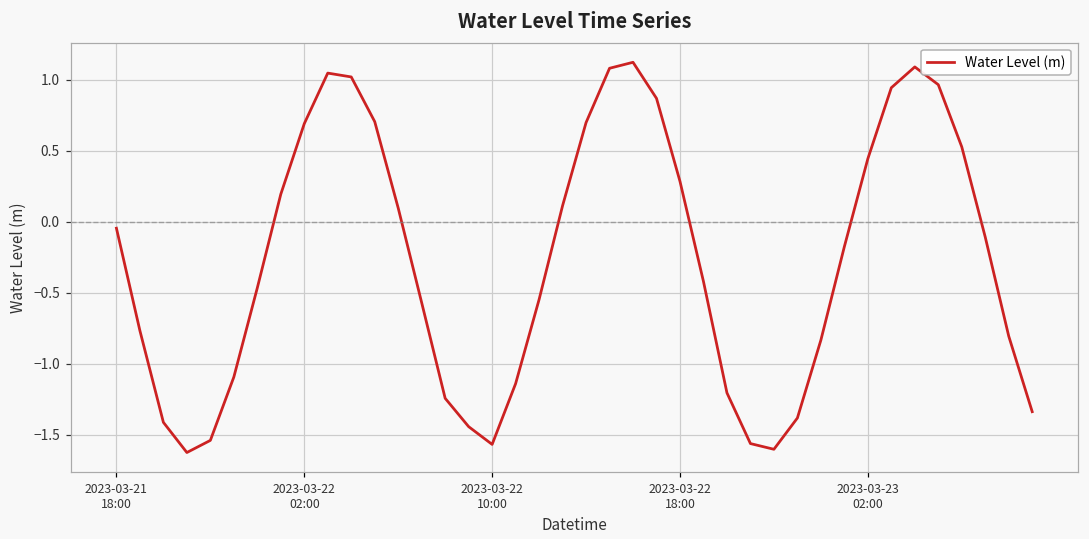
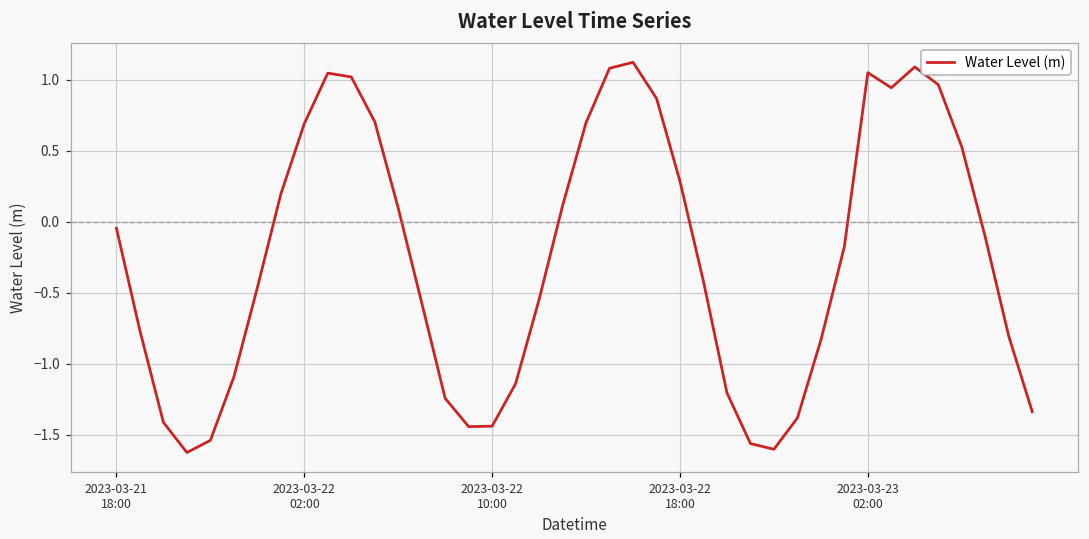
  {
    "2023-03-21 18:00": -0.05,
    "2023-03-22 02:00": 0.69,
-   "2023-03-22 10:00": -1.57,
+   "2023-03-22 10:00": -1.44,
    "2023-03-22 18:00": 0.28,
-   "2023-03-23 02:00": 0.44
+   "2023-03-23 02:00": 1.05
  }
